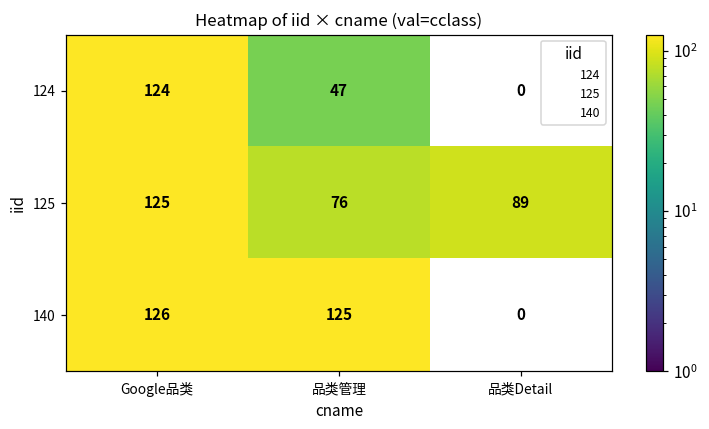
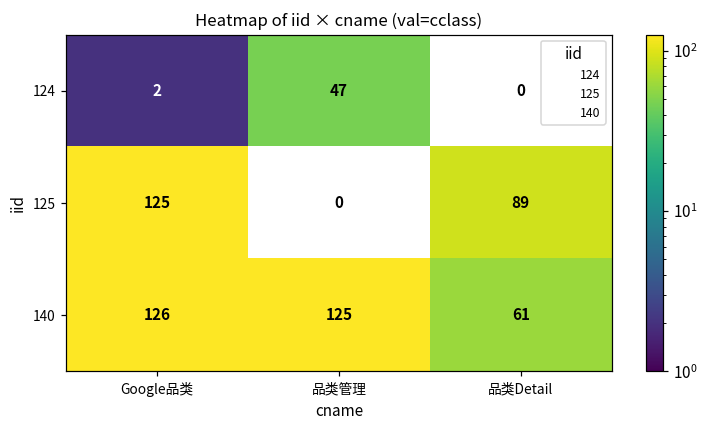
  {
    "124": {
-     "Google品类": 124,
+     "Google品类": 2,
      "品类管理": 47,
      "品类Detail": 0
    },
    "125": {
      "Google品类": 125,
-     "品类管理": 76,
+     "品类管理": 0,
      "品类Detail": 89
    },
    "140": {
      "Google品类": 126,
      "品类管理": 125,
-     "品类Detail": 0
+     "品类Detail": 61
    }
  }
